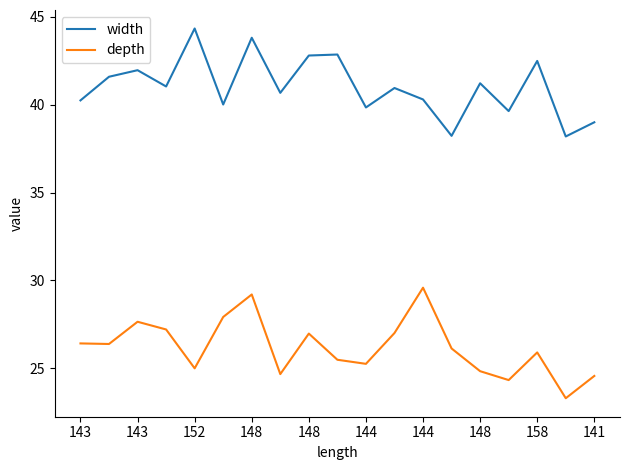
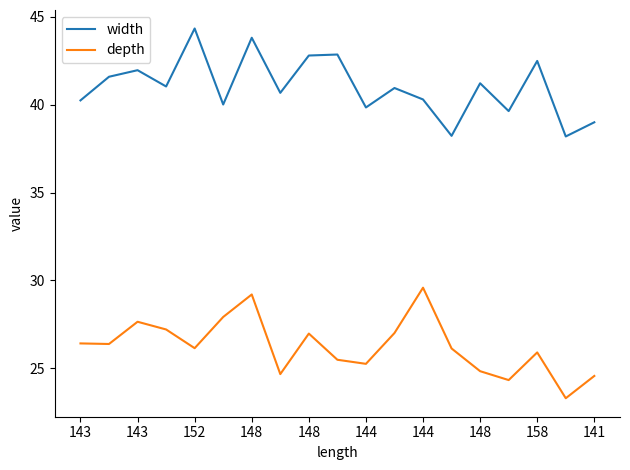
  {
    "width": {
      "152": 44.3,
      "158": 42.5,
      "141": 39.0
    },
    "depth": {
-     "152": 25.0,
+     "152": 26.1,
      "158": 25.9,
      "141": 24.6
    }
  }
